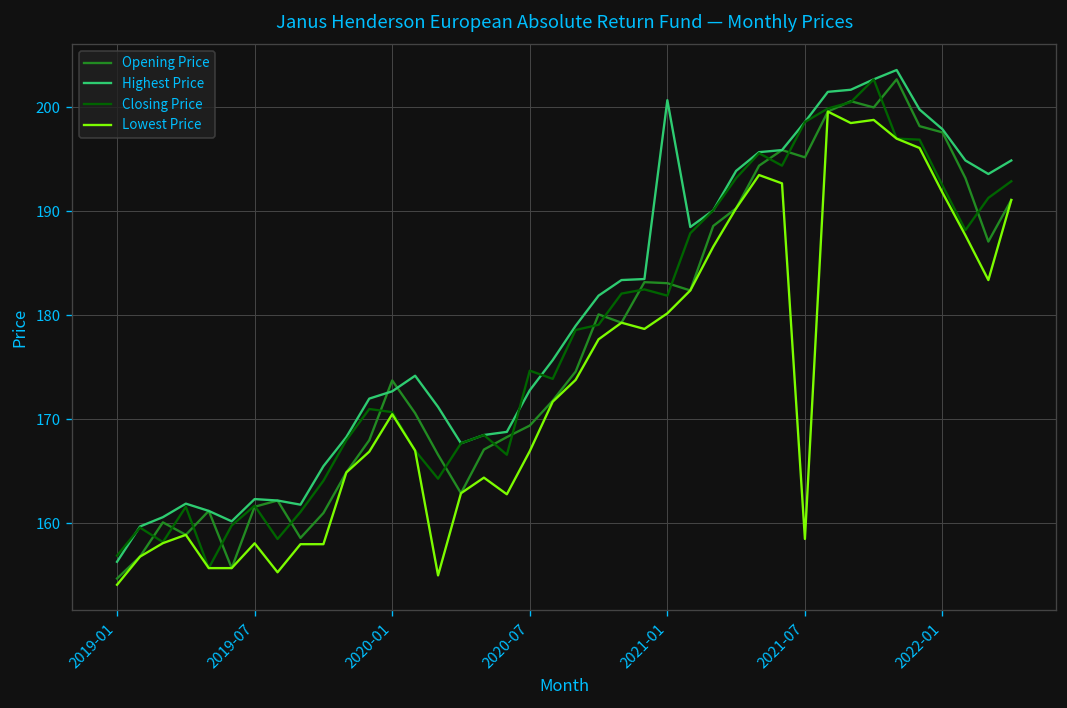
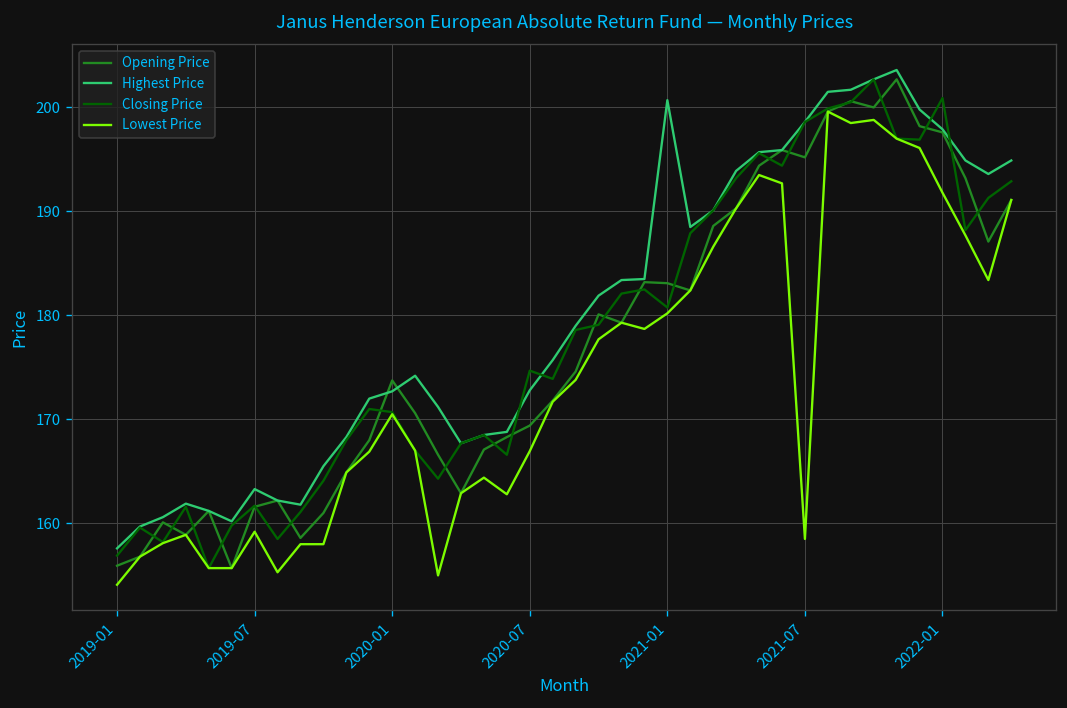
  {
    "Opening Price": {
-     "2019-01": 155,
+     "2019-01": 156,
      "2020-01": 174,
      "2020-07": 169,
      "2021-01": 183,
      "2021-07": 195,
      "2022-01": 198
    },
    "Highest Price": {
-     "2019-01": 156,
-     "2019-07": 162,
+     "2019-01": 158,
+     "2019-07": 163,
      "2020-01": 173,
      "2020-07": 173,
      "2021-01": 201,
      "2022-01": 198
    },
    "Closing Price": {
      "2019-01": 157,
      "2020-07": 175,
-     "2021-01": 182,
-     "2022-01": 193
+     "2021-01": 181,
+     "2022-01": 201
    },
    "Lowest Price": {
      "2019-01": 154,
-     "2019-07": 158,
+     "2019-07": 159,
      "2020-07": 167,
      "2021-01": 180,
      "2021-07": 159,
      "2022-01": 192
    }
  }
